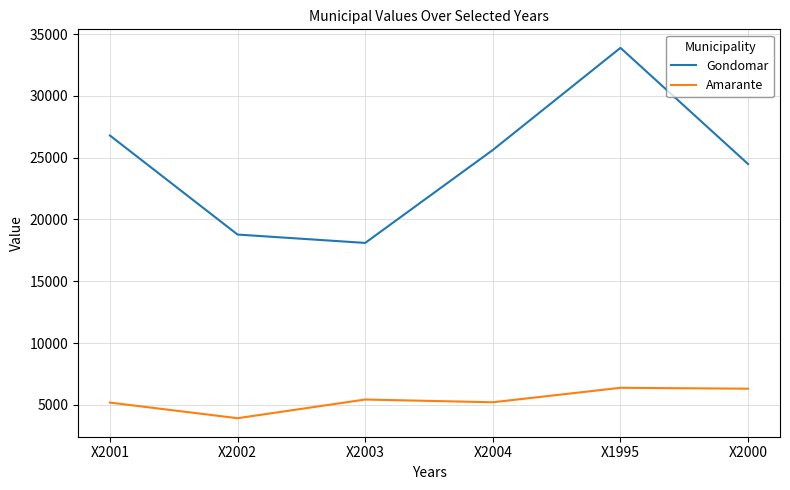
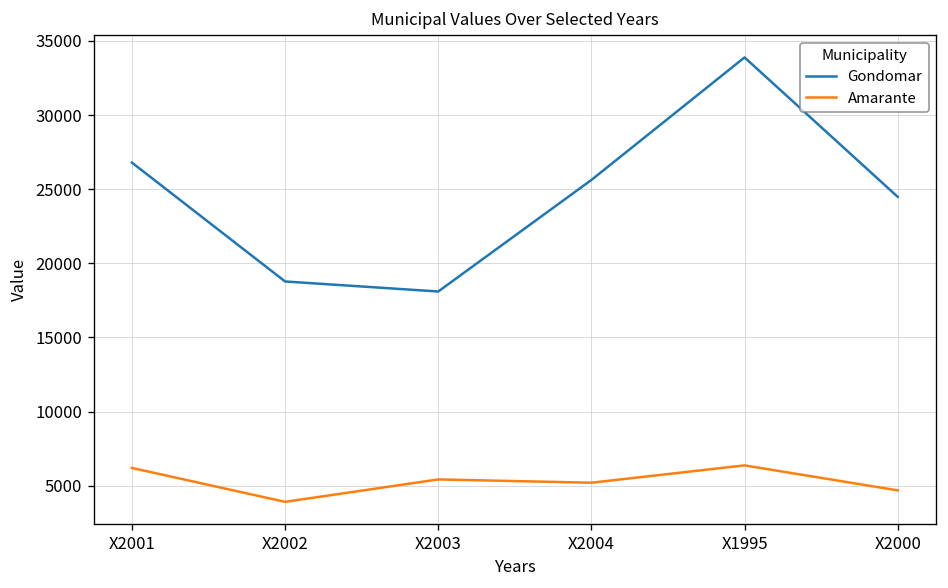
  {
    "Gondomar": {
      "X2001": 26800,
      "X2002": 18800,
      "X2003": 18100,
      "X2004": 25600,
      "X1995": 33900,
      "X2000": 24500
    },
    "Amarante": {
-     "X2001": 5200,
+     "X2001": 6200,
      "X2002": 3900,
      "X2003": 5400,
      "X2004": 5200,
      "X1995": 6400,
-     "X2000": 6300
+     "X2000": 4700
    }
  }
